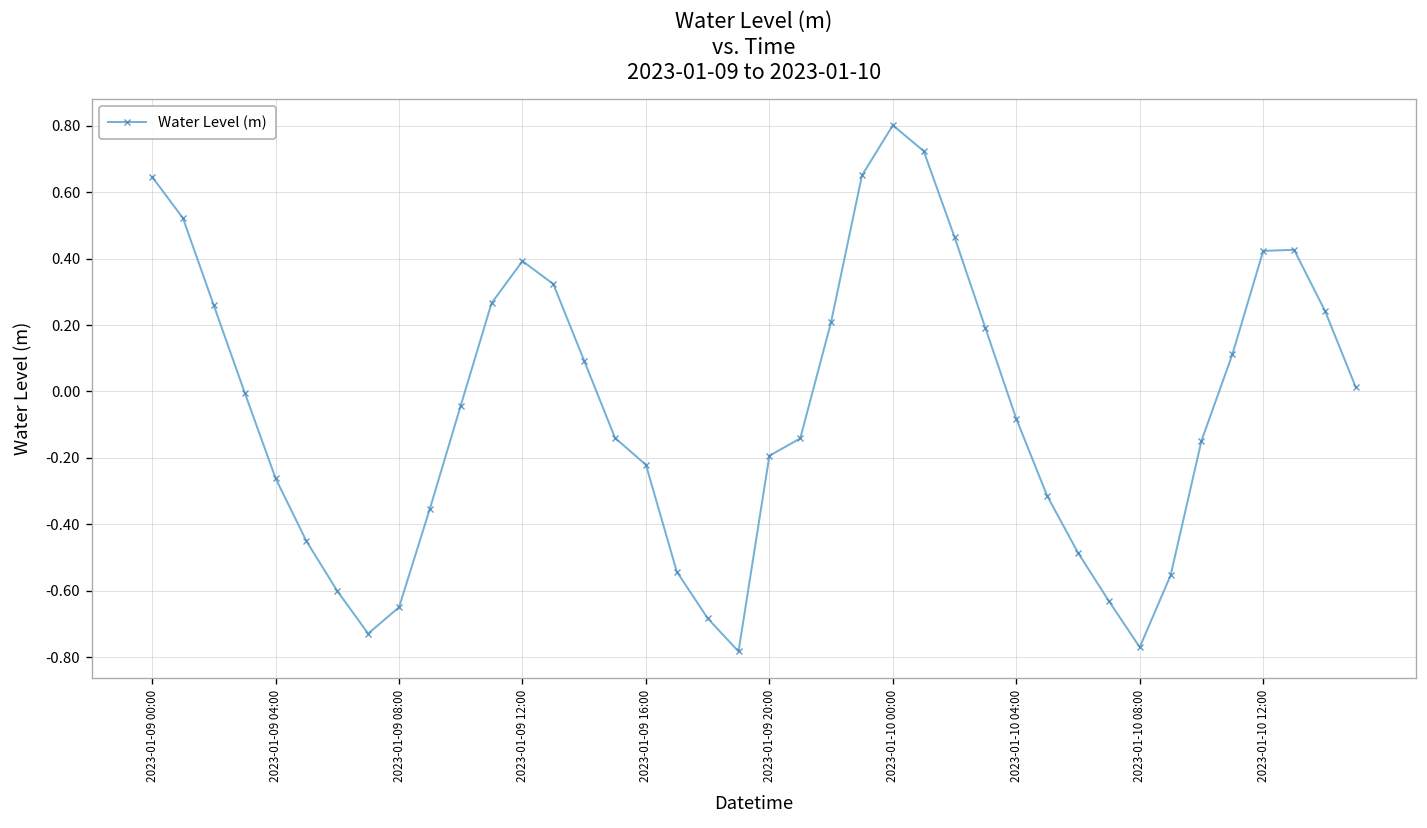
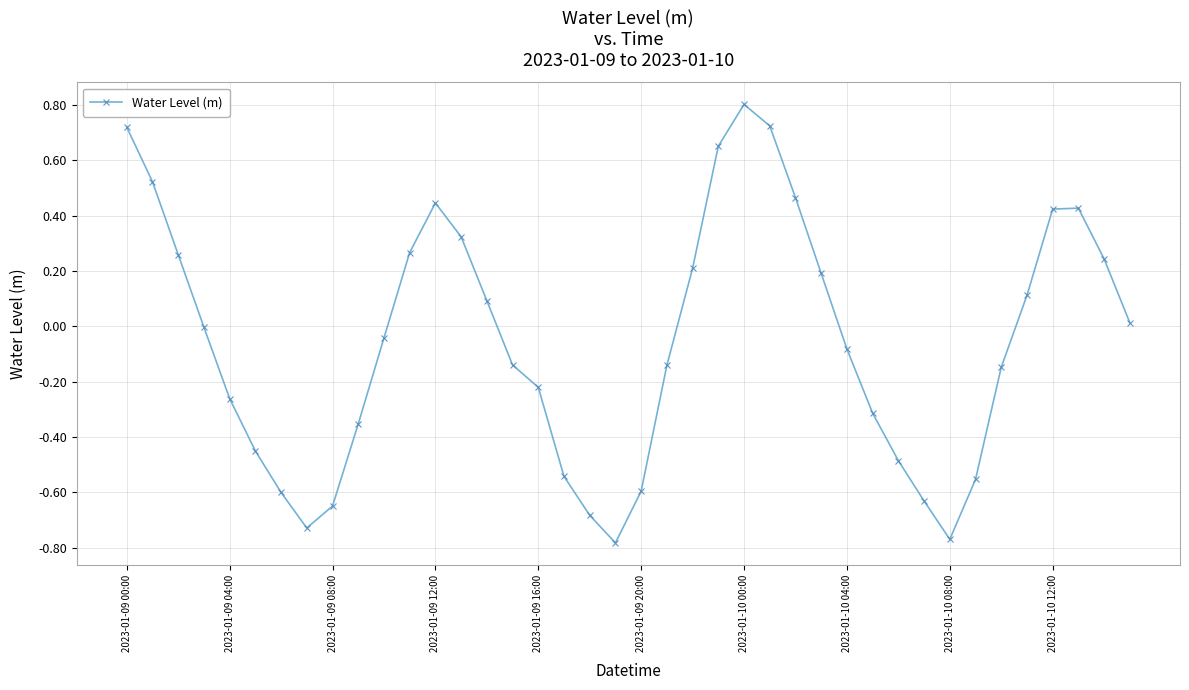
  {
-   "2023-01-09 00:00": 0.65,
+   "2023-01-09 00:00": 0.72,
    "2023-01-09 04:00": -0.26,
    "2023-01-09 08:00": -0.65,
-   "2023-01-09 12:00": 0.39,
+   "2023-01-09 12:00": 0.45,
    "2023-01-09 16:00": -0.22,
-   "2023-01-09 20:00": -0.19,
+   "2023-01-09 20:00": -0.60,
    "2023-01-10 00:00": 0.80,
    "2023-01-10 04:00": -0.08,
    "2023-01-10 08:00": -0.77,
    "2023-01-10 12:00": 0.42
  }
